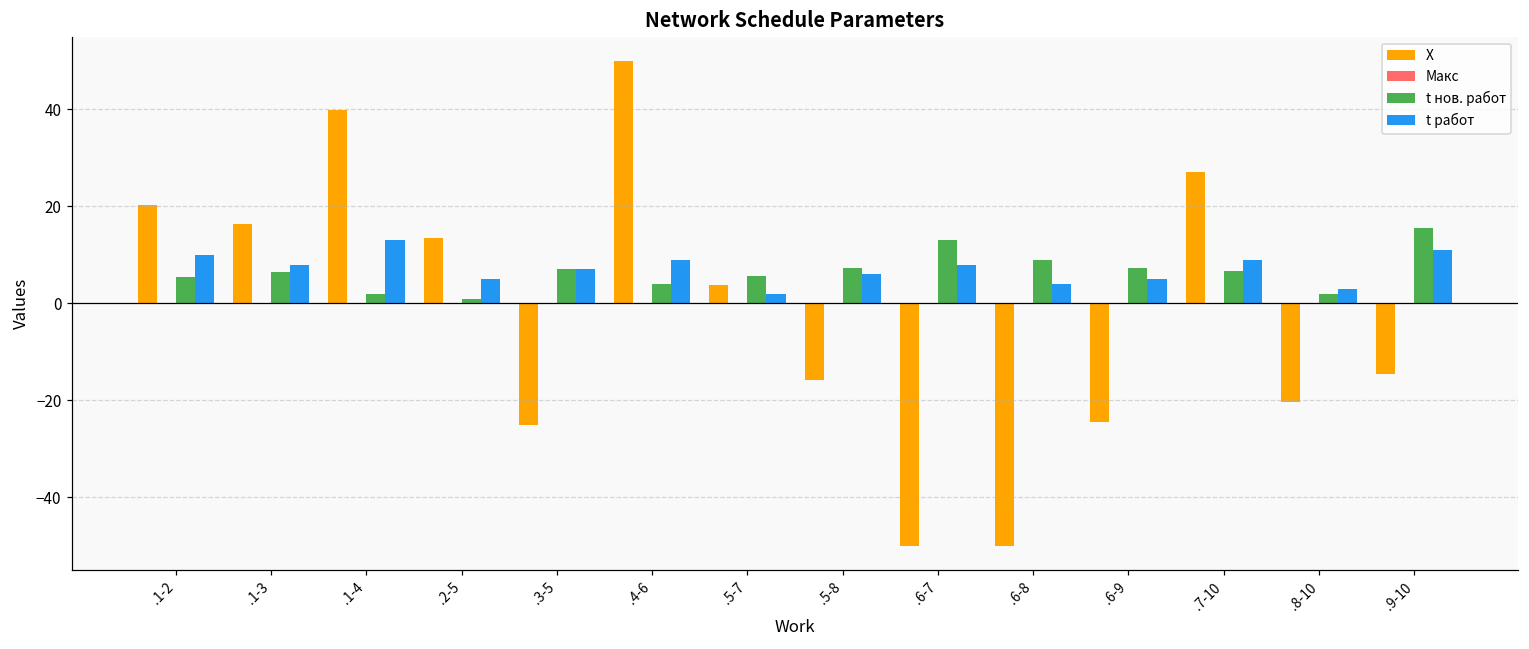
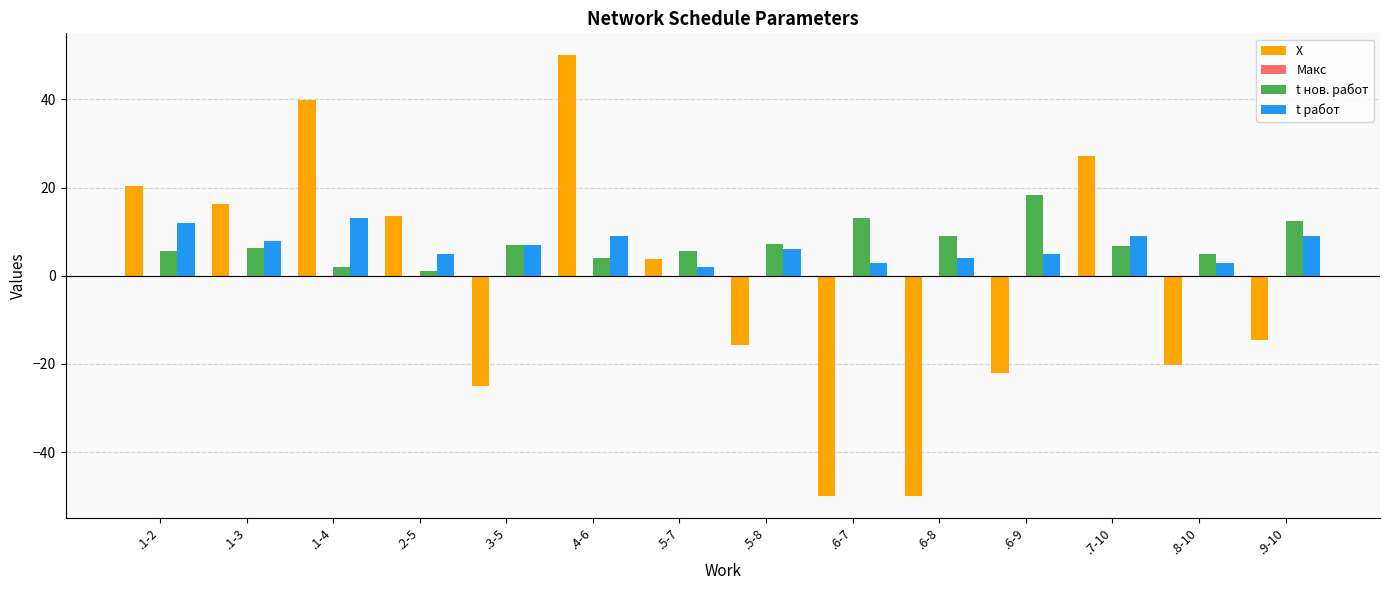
  {
    "X": {
      ".1-2": 20,
      ".1-3": 16,
      ".1-4": 40,
      ".2-5": 13,
      ".3-5": -25,
      ".4-6": 50,
      ".5-7": 4,
      ".5-8": -16,
      ".6-7": -50,
      ".6-8": -50,
-     ".6-9": -25,
+     ".6-9": -22,
      ".7-10": 27,
      ".8-10": -20,
      ".9-10": -15
    },
    "Макс": {
      ".1-2": 0,
      ".1-3": 0,
      ".1-4": 0,
      ".2-5": 0,
      ".3-5": 0,
      ".4-6": 0,
      ".5-7": 0,
      ".5-8": 0,
      ".6-7": 0,
      ".6-8": 0,
      ".6-9": 0,
      ".7-10": 0,
      ".8-10": 0,
      ".9-10": 0
    },
    "t нов. работ": {
      ".1-2": 6,
      ".1-3": 6,
      ".1-4": 2,
      ".2-5": 1,
      ".3-5": 7,
      ".4-6": 4,
      ".5-7": 6,
      ".5-8": 7,
      ".6-7": 13,
      ".6-8": 9,
-     ".6-9": 7,
+     ".6-9": 18,
      ".7-10": 7,
-     ".8-10": 2,
-     ".9-10": 16
+     ".8-10": 5,
+     ".9-10": 12
    },
    "t работ": {
-     ".1-2": 10,
+     ".1-2": 12,
      ".1-3": 8,
      ".1-4": 13,
      ".2-5": 5,
      ".3-5": 7,
      ".4-6": 9,
      ".5-7": 2,
      ".5-8": 6,
-     ".6-7": 8,
+     ".6-7": 3,
      ".6-8": 4,
      ".6-9": 5,
      ".7-10": 9,
      ".8-10": 3,
-     ".9-10": 11
+     ".9-10": 9
    }
  }
